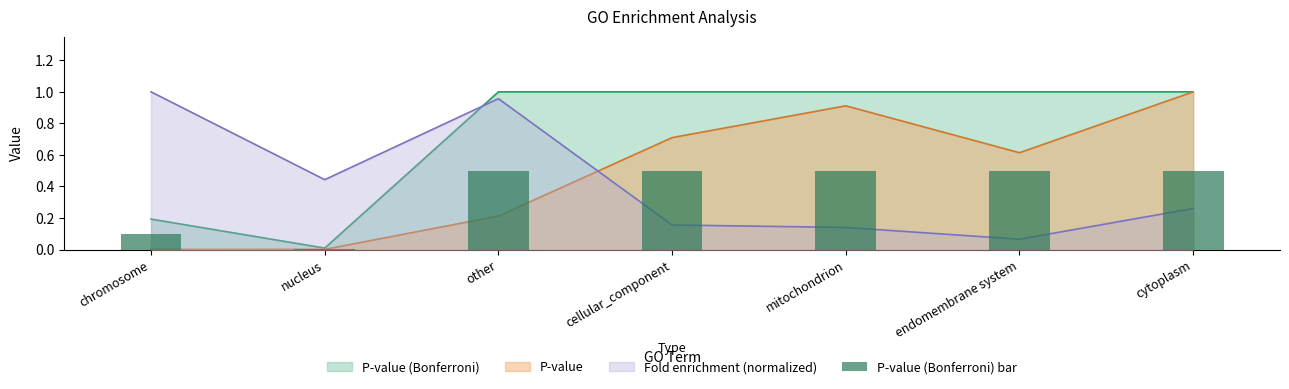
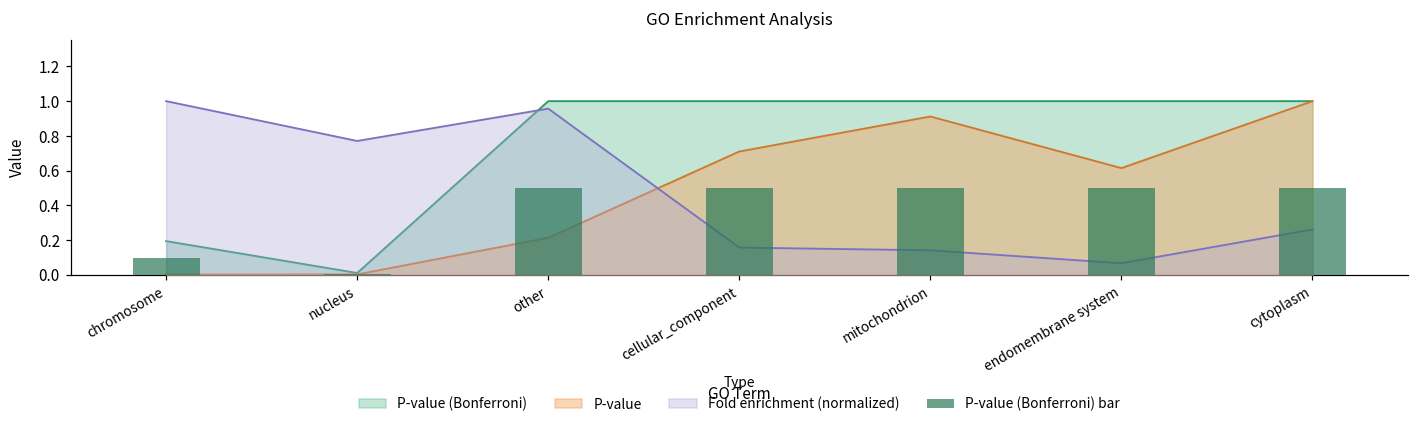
  {
    "P-value (Bonferroni)": {
      "chromosome": 0.19,
      "other": 1.00,
      "cellular_component": 1.00,
      "mitochondrion": 1.00,
      "endomembrane system": 1.00
    },
    "P-value (Bonferroni) bar": {
      "chromosome": 0.10,
      "other": 0.50,
      "cellular_component": 0.50,
      "mitochondrion": 0.50,
      "endomembrane system": 0.50,
      "cytoplasm": 0.50
    },
    "P-value": {
      "chromosome": 0.00,
      "other": 0.21,
      "cellular_component": 0.71,
      "mitochondrion": 0.91,
      "endomembrane system": 0.61
    },
    "Fold enrichment (normalized)": {
      "chromosome": 1.00,
-     "nucleus": 0.44,
+     "nucleus": 0.77,
      "other": 0.96,
      "cellular_component": 0.16,
      "mitochondrion": 0.14,
      "endomembrane system": 0.07,
      "cytoplasm": 0.26
    }
  }
